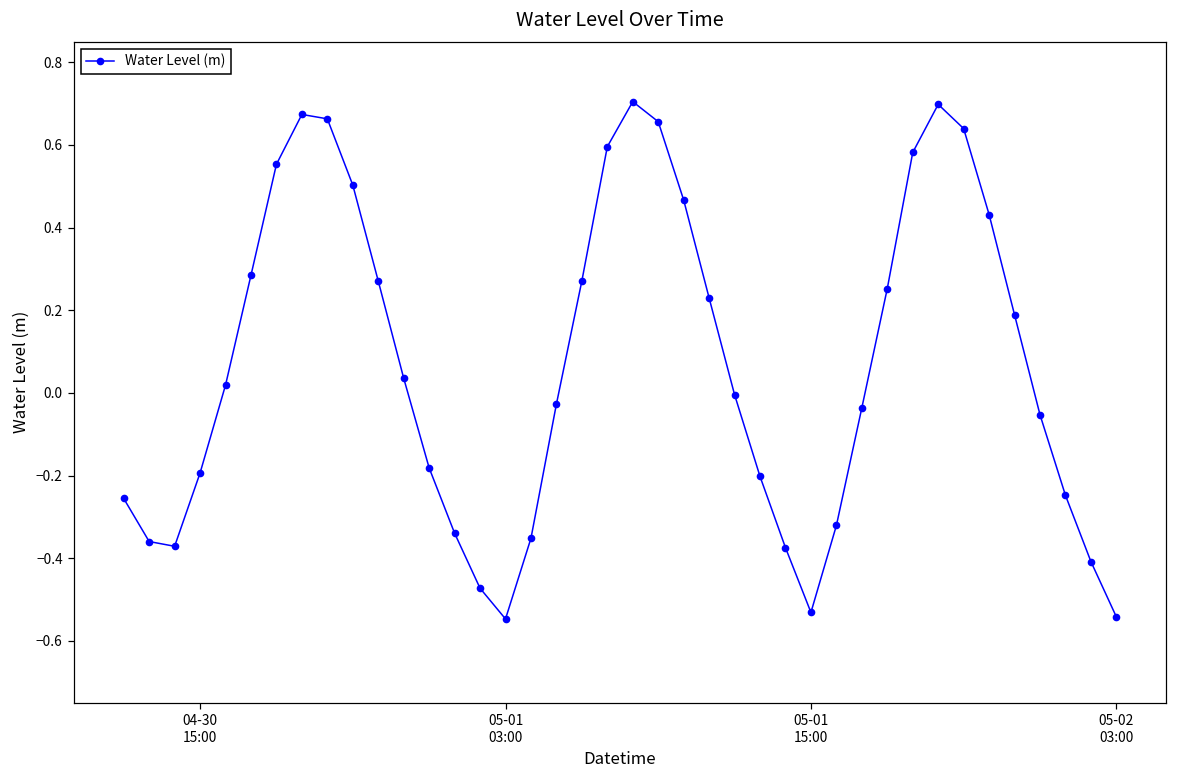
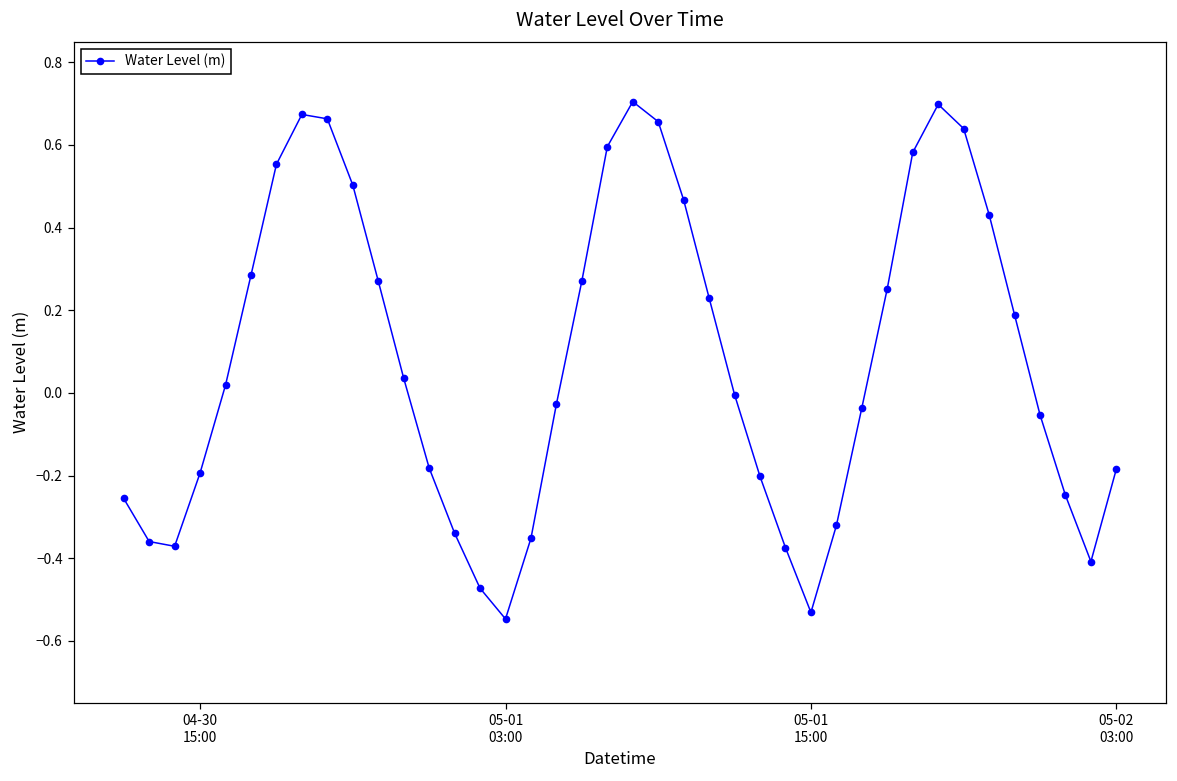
  {
    "04-30 15:00": -0.19,
    "05-01 03:00": -0.55,
    "05-01 15:00": -0.53,
-   "05-02 03:00": -0.54
+   "05-02 03:00": -0.18
  }
